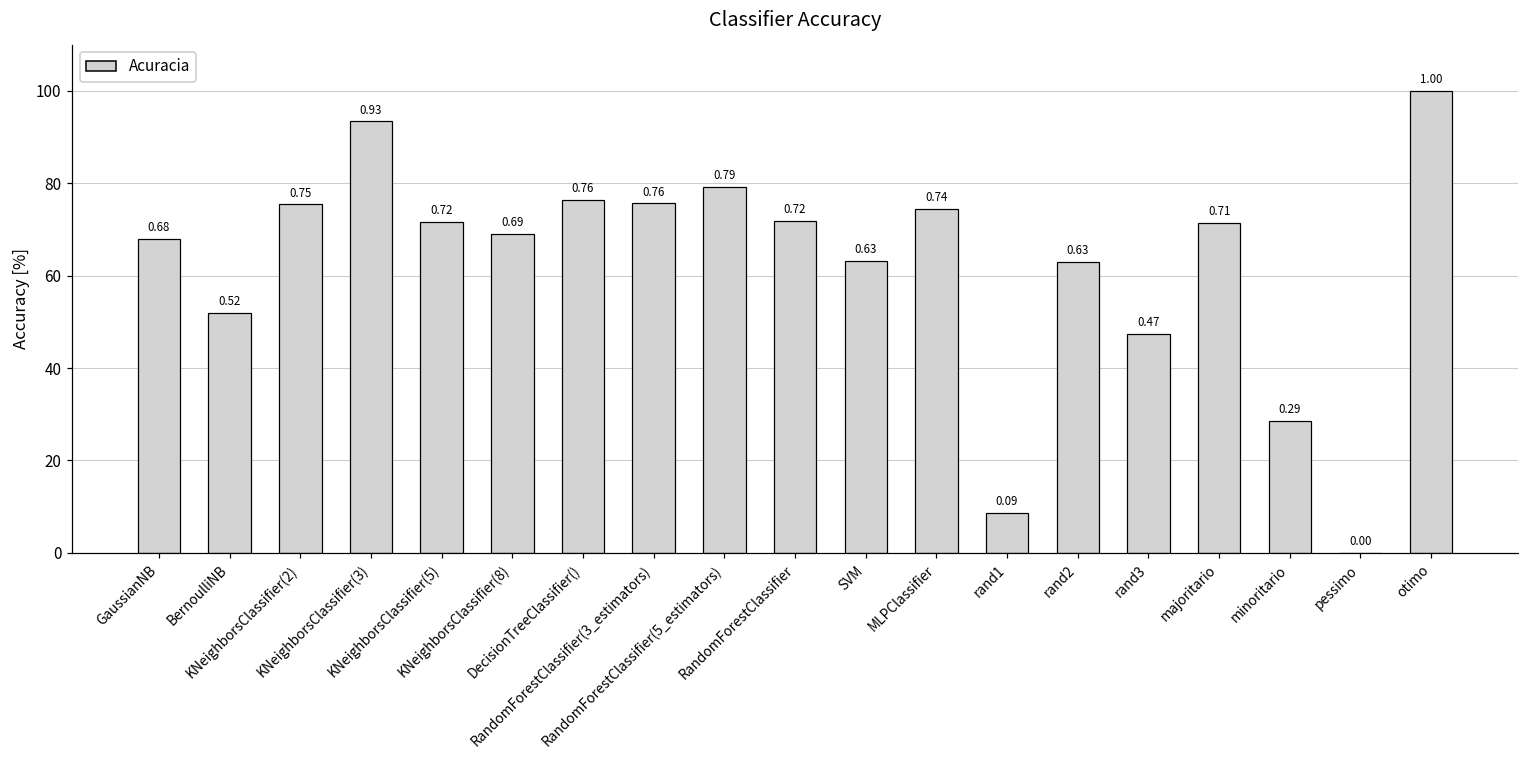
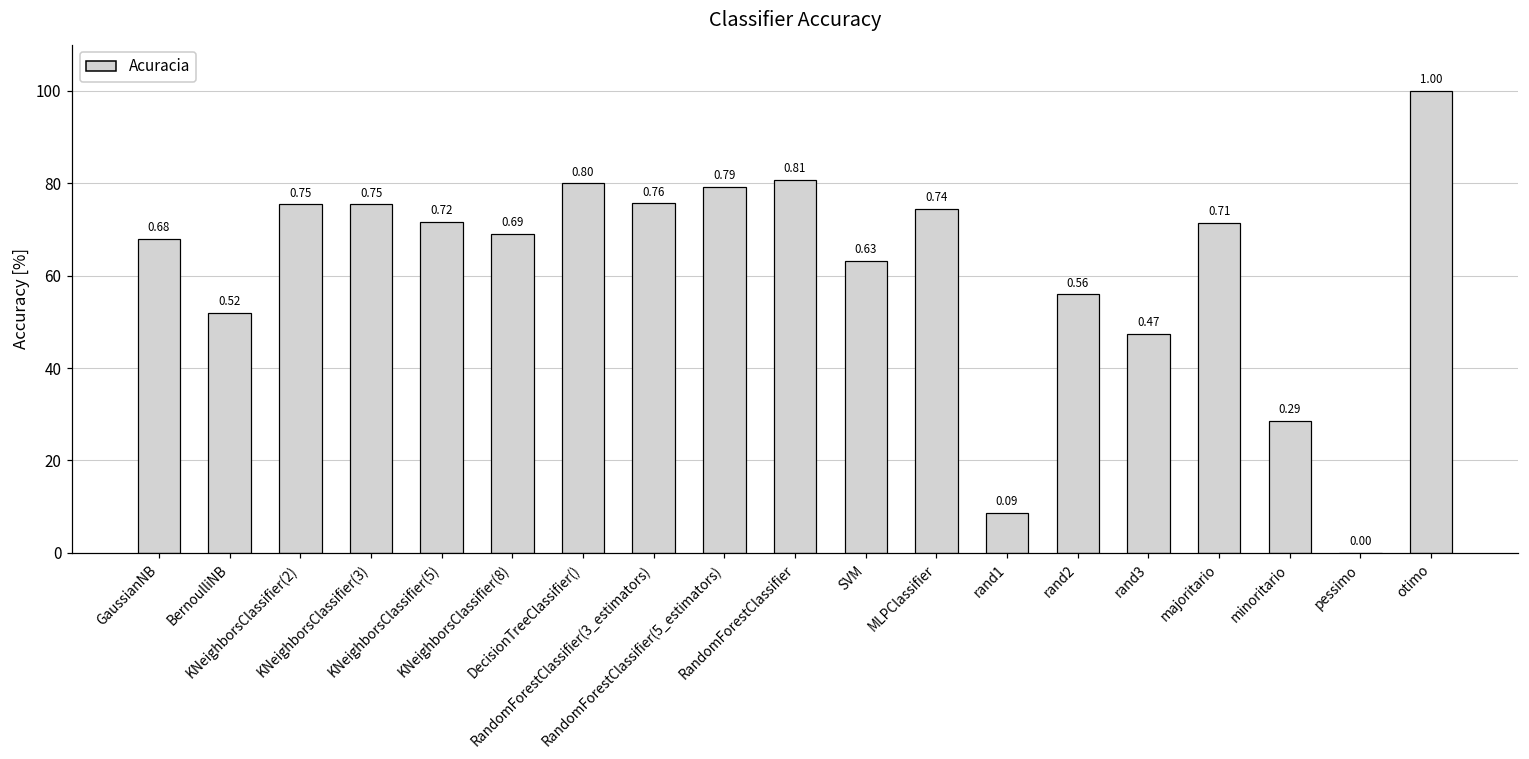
  {
    "GaussianNB": 0.68,
    "BernoulliNB": 0.52,
    "KNeighborsClassifier(2)": 0.75,
-   "KNeighborsClassifier(3)": 0.93,
+   "KNeighborsClassifier(3)": 0.75,
    "KNeighborsClassifier(5)": 0.72,
    "KNeighborsClassifier(8)": 0.69,
-   "DecisionTreeClassifier()": 0.76,
+   "DecisionTreeClassifier()": 0.80,
    "RandomForestClassifier(3_estimators)": 0.76,
    "RandomForestClassifier(5_estimators)": 0.79,
-   "RandomForestClassifier": 0.72,
+   "RandomForestClassifier": 0.81,
    "SVM": 0.63,
    "MLPClassifier": 0.74,
    "rand1": 0.09,
-   "rand2": 0.63,
+   "rand2": 0.56,
    "rand3": 0.47,
    "majoritario": 0.71,
    "minoritario": 0.29,
    "pessimo": 0.00,
    "otimo": 1.00
  }
